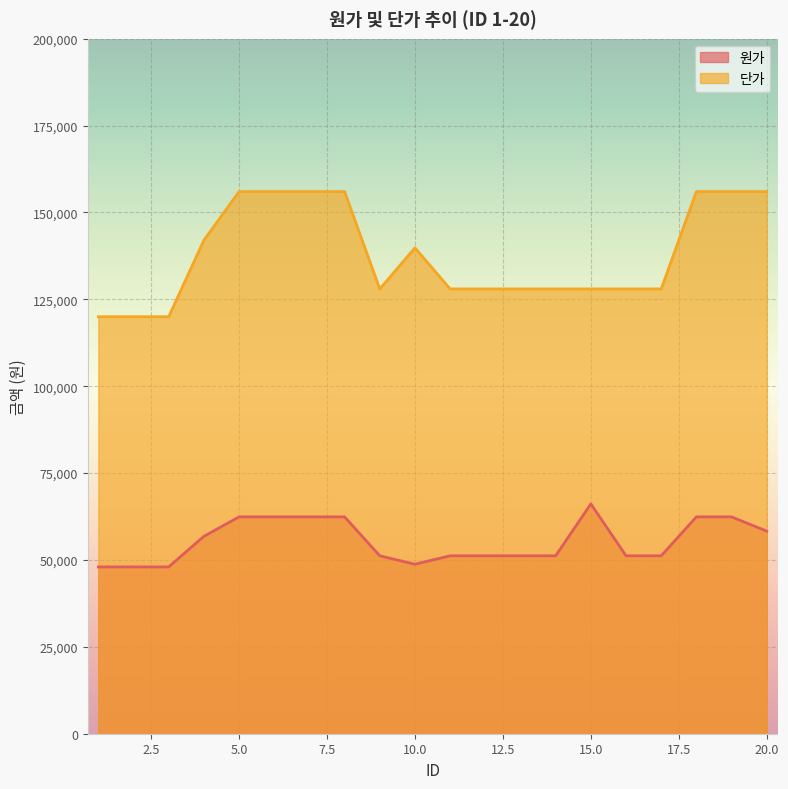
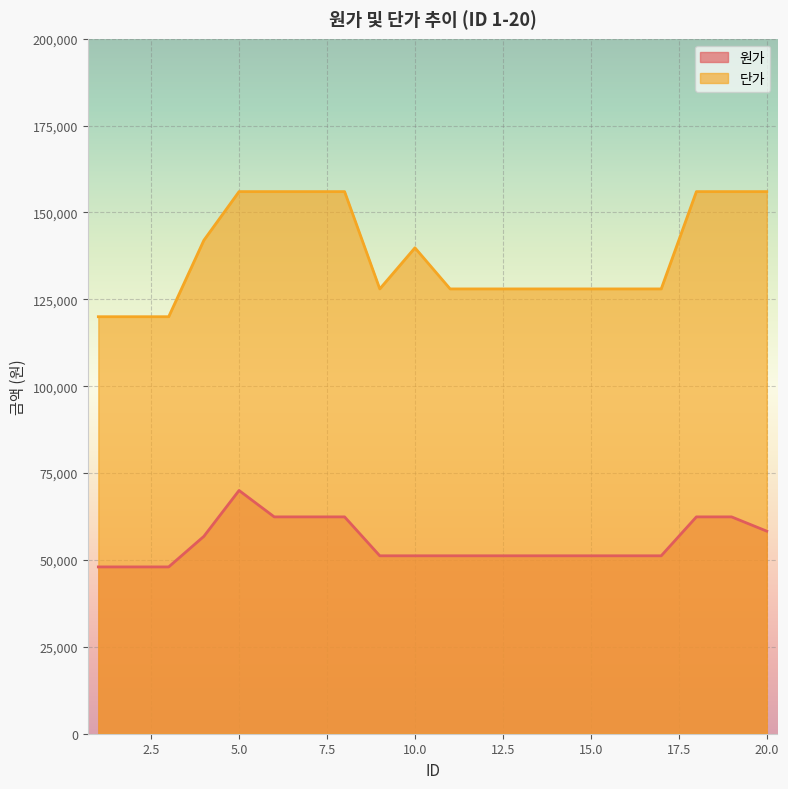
  {
    "원가": {
-     "5.0": "62,000",
-     "10.0": "49,000",
-     "15.0": "66,000",
+     "5.0": "70,000",
+     "10.0": "51,000",
+     "15.0": "51,000",
      "20.0": "58,000"
    },
    "단가": {
      "5.0": "156,000",
      "10.0": "140,000",
      "15.0": "128,000",
      "20.0": "156,000"
    }
  }
